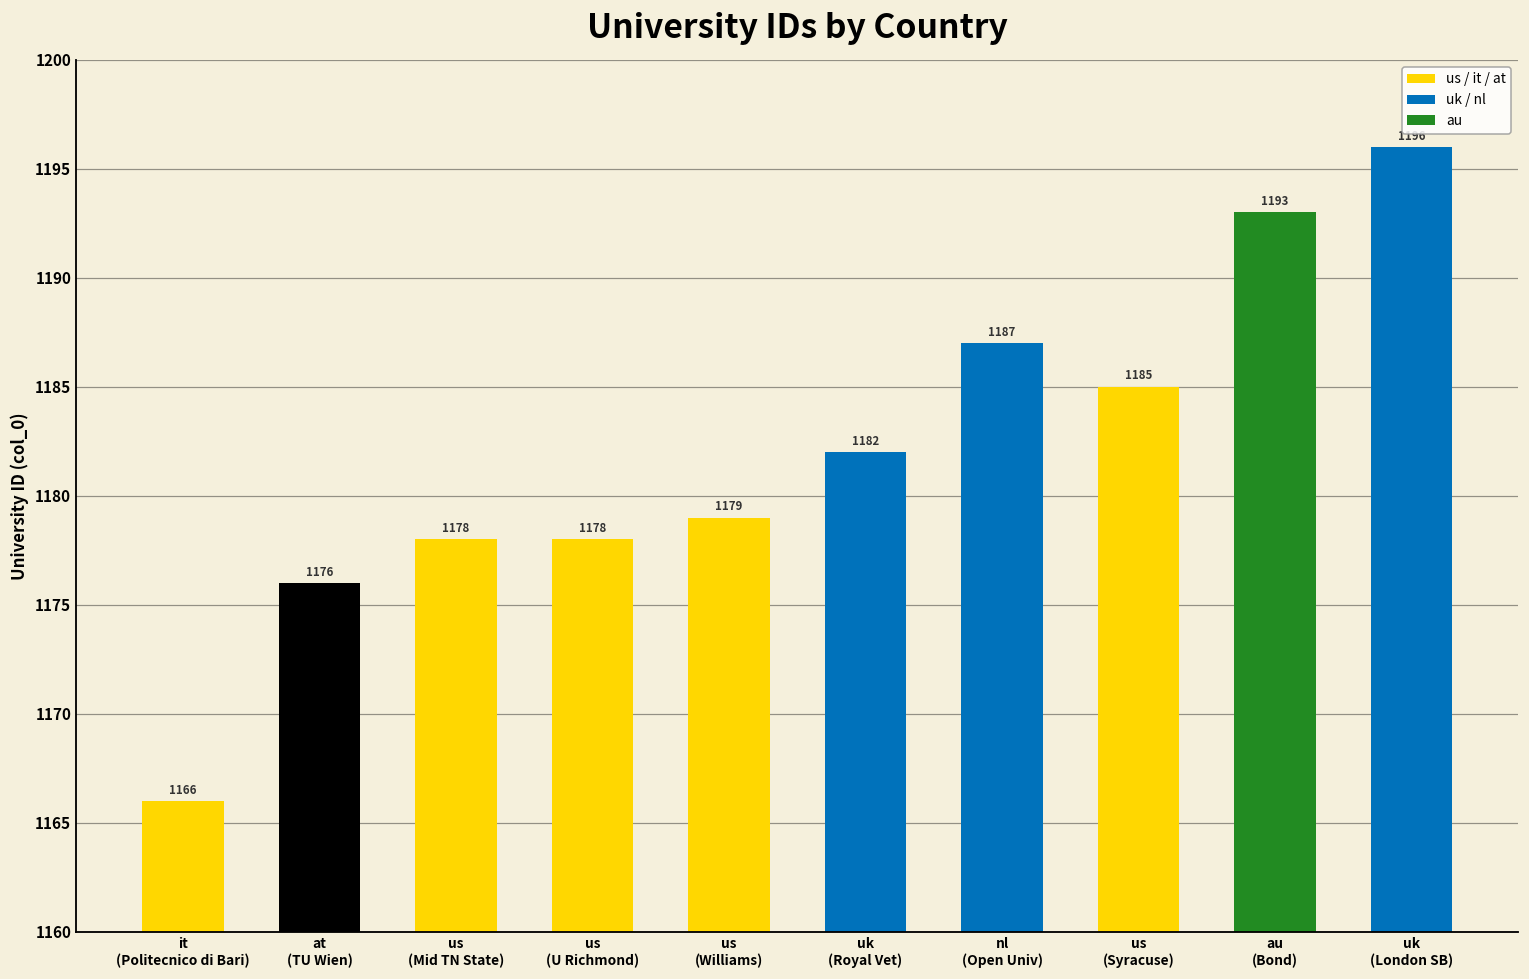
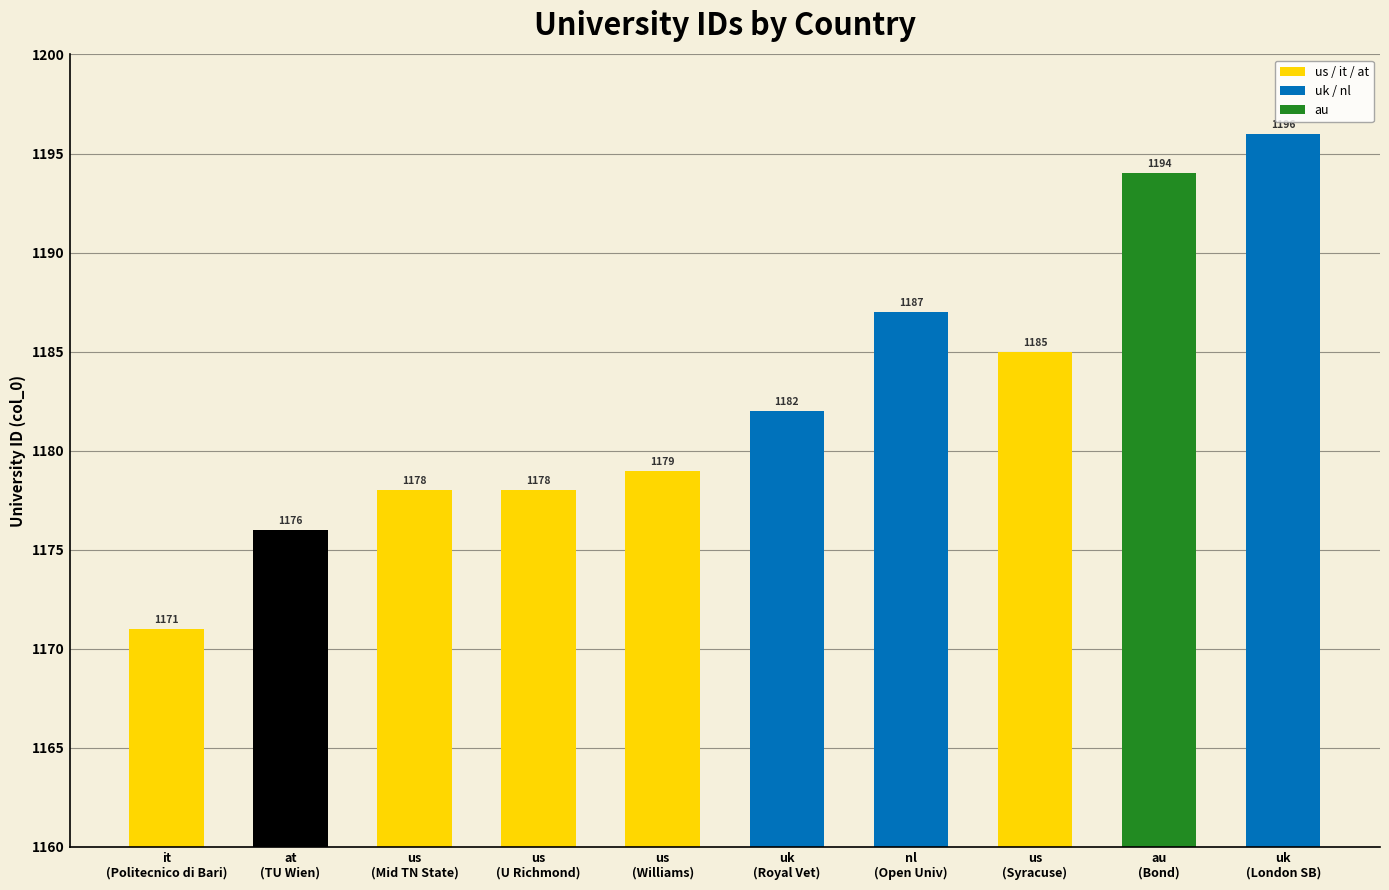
  {
-   "it (Politecnico di Bari)": 1166,
+   "it (Politecnico di Bari)": 1171,
    "at (TU Wien)": 1176,
    "us (Mid TN State)": 1178,
    "us (U Richmond)": 1178,
    "us (Williams)": 1179,
    "uk (Royal Vet)": 1182,
    "nl (Open Univ)": 1187,
    "us (Syracuse)": 1185,
-   "au (Bond)": 1193
+   "au (Bond)": 1194
  }
